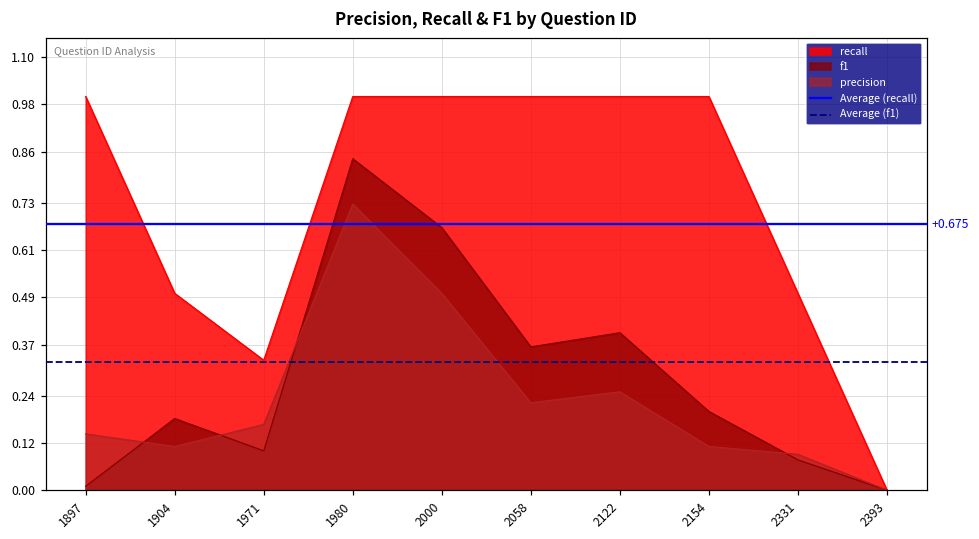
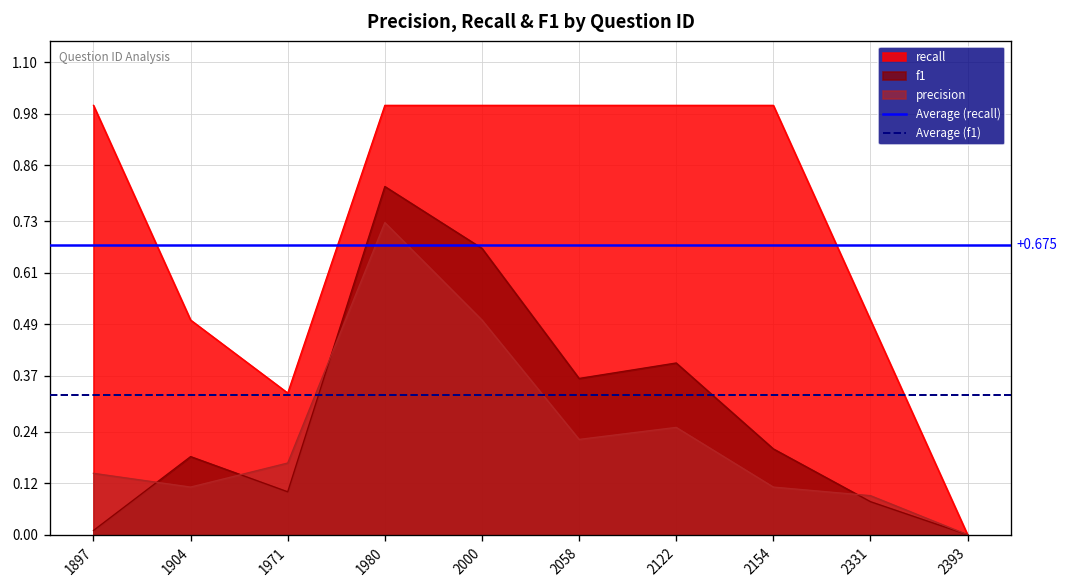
  {
    "recall": {
      "1897": 1.00,
      "1904": 0.50,
      "1971": 0.33,
      "1980": 1.00,
      "2000": 1.00,
      "2058": 1.00,
      "2122": 1.00,
      "2154": 1.00,
      "2331": 0.50
    },
    "f1": {
      "1897": 0.01,
      "1904": 0.18,
      "1971": 0.10,
-     "1980": 0.84,
+     "1980": 0.81,
      "2000": 0.67,
      "2058": 0.36,
      "2122": 0.40,
      "2154": 0.20,
      "2331": 0.08
    },
    "precision": {
      "1897": 0.14,
      "1904": 0.11,
      "1971": 0.17,
      "1980": 0.73,
      "2000": 0.50,
      "2058": 0.22,
      "2122": 0.25,
      "2154": 0.11,
      "2331": 0.09
    }
  }
